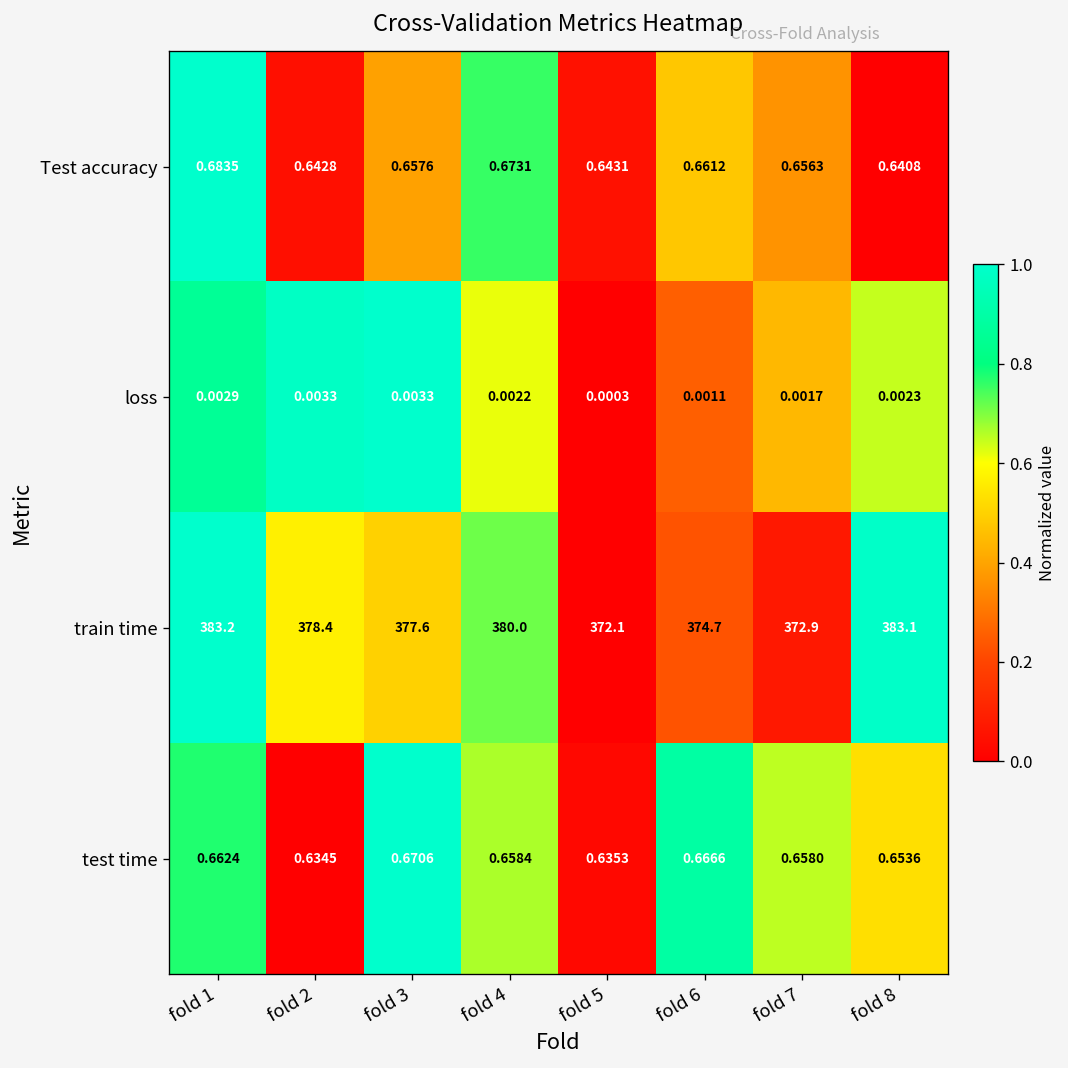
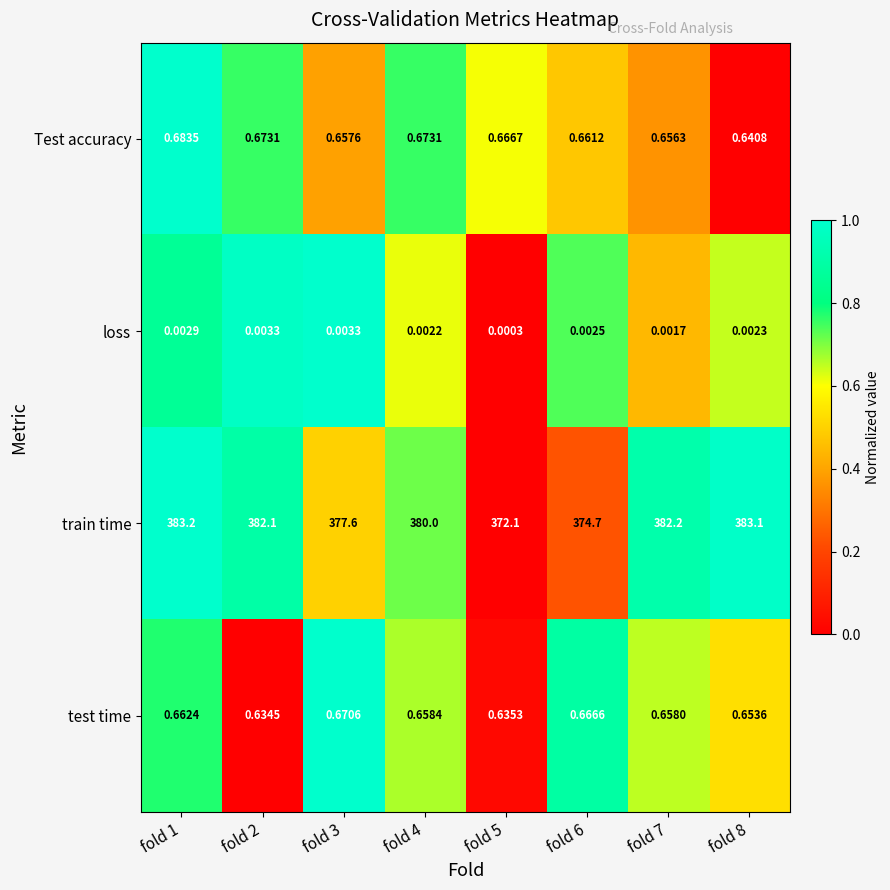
  {
    "Test accuracy": {
      "fold 1": 0.6835,
-     "fold 2": 0.6428,
+     "fold 2": 0.6731,
      "fold 3": 0.6576,
      "fold 4": 0.6731,
-     "fold 5": 0.6431,
+     "fold 5": 0.6667,
      "fold 6": 0.6612,
      "fold 7": 0.6563,
      "fold 8": 0.6408
    },
    "loss": {
      "fold 1": 0.0029,
      "fold 2": 0.0033,
      "fold 3": 0.0033,
      "fold 4": 0.0022,
      "fold 5": 0.0003,
-     "fold 6": 0.0011,
+     "fold 6": 0.0025,
      "fold 7": 0.0017,
      "fold 8": 0.0023
    },
    "train time": {
      "fold 1": 383.2,
-     "fold 2": 378.4,
+     "fold 2": 382.1,
      "fold 3": 377.6,
      "fold 4": 380.0,
      "fold 5": 372.1,
      "fold 6": 374.7,
-     "fold 7": 372.9,
+     "fold 7": 382.2,
      "fold 8": 383.1
    },
    "test time": {
      "fold 1": 0.6624,
      "fold 2": 0.6345,
      "fold 3": 0.6706,
      "fold 4": 0.6584,
      "fold 5": 0.6353,
      "fold 6": 0.6666,
      "fold 7": 0.6580,
      "fold 8": 0.6536
    }
  }
